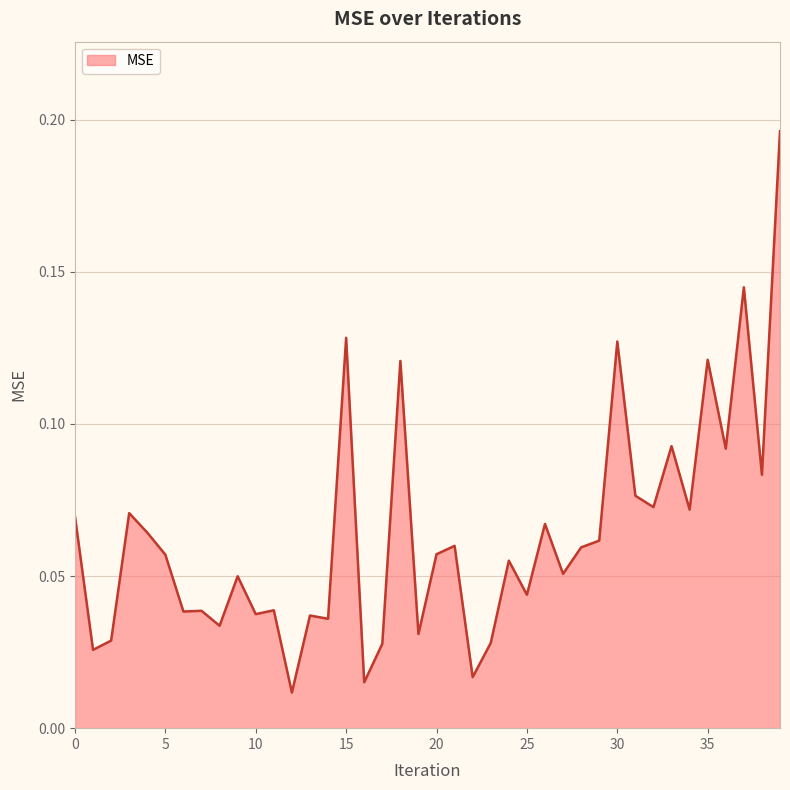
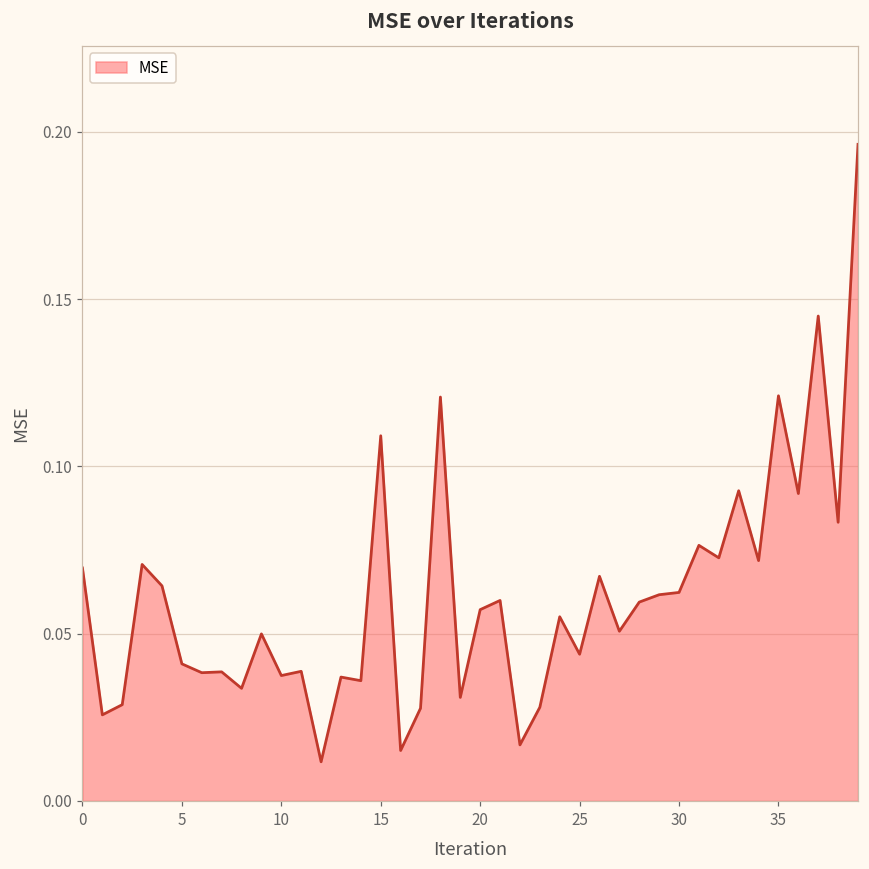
  {
    "0": 0.070,
-   "5": 0.057,
+   "5": 0.041,
    "10": 0.037,
-   "15": 0.128,
+   "15": 0.109,
    "20": 0.057,
    "25": 0.044,
-   "30": 0.127,
+   "30": 0.062,
    "35": 0.121
  }
